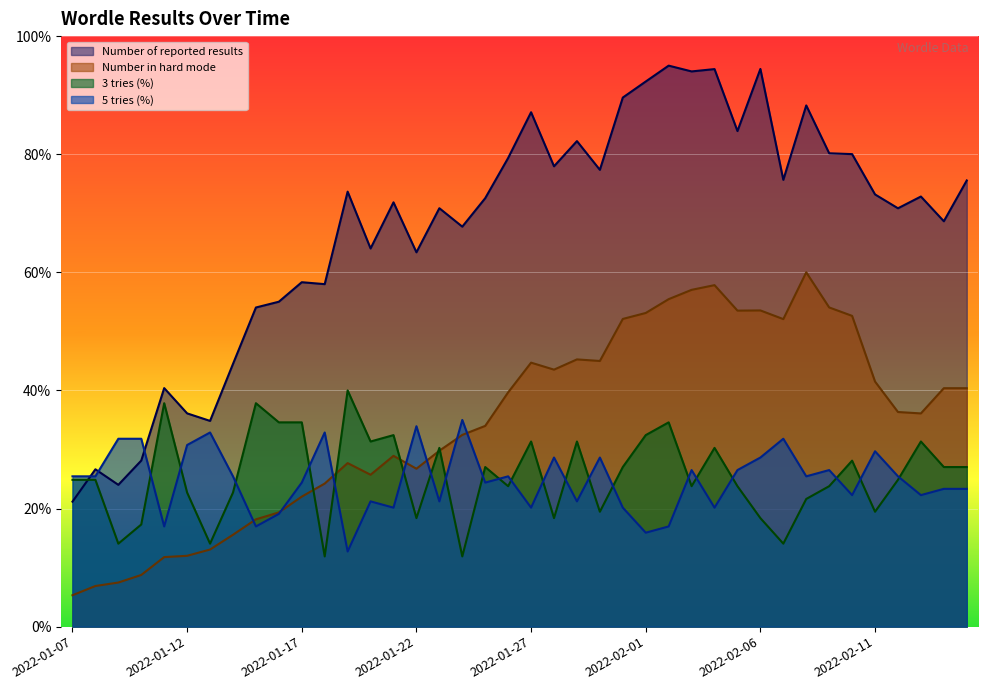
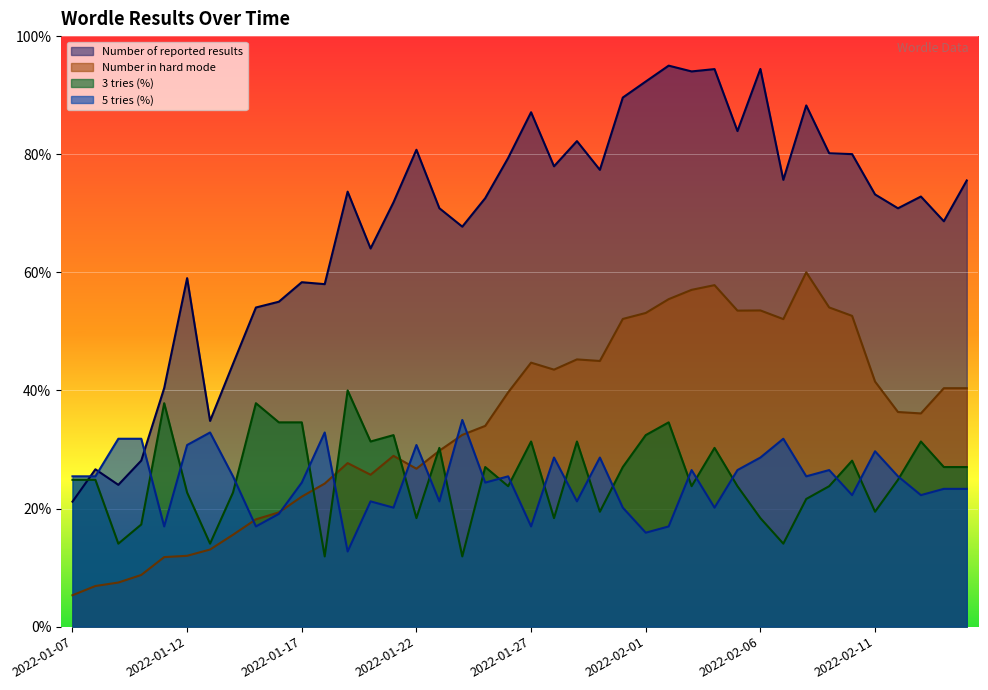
  {
    "Number of reported results": {
      "2022-01-07": "21%",
-     "2022-01-12": "36%",
+     "2022-01-12": "59%",
      "2022-01-17": "58%",
-     "2022-01-22": "63%",
+     "2022-01-22": "81%",
      "2022-01-27": "87%",
      "2022-02-01": "92%",
      "2022-02-06": "94%",
      "2022-02-11": "73%"
    },
    "Number in hard mode": {
      "2022-01-07": "5%",
      "2022-01-12": "12%",
      "2022-01-17": "22%",
      "2022-01-22": "27%",
      "2022-01-27": "45%",
      "2022-02-01": "53%",
      "2022-02-06": "54%",
      "2022-02-11": "42%"
    },
    "3 tries (%)": {
      "2022-01-07": "25%",
      "2022-01-12": "23%",
      "2022-01-17": "35%",
      "2022-01-22": "18%",
      "2022-01-27": "31%",
      "2022-02-01": "32%",
      "2022-02-06": "18%",
      "2022-02-11": "19%"
    },
    "5 tries (%)": {
      "2022-01-07": "25%",
      "2022-01-12": "31%",
      "2022-01-17": "24%",
-     "2022-01-22": "34%",
-     "2022-01-27": "20%",
+     "2022-01-22": "31%",
+     "2022-01-27": "17%",
      "2022-02-01": "16%",
      "2022-02-06": "29%",
      "2022-02-11": "30%"
    }
  }
